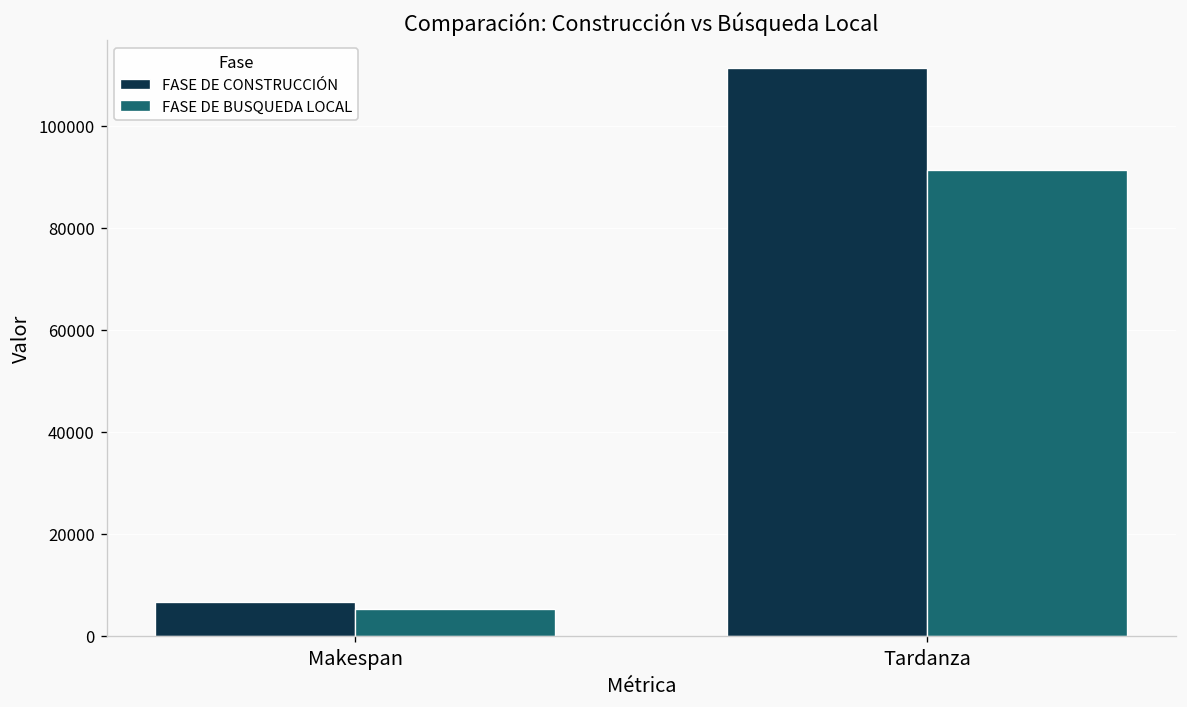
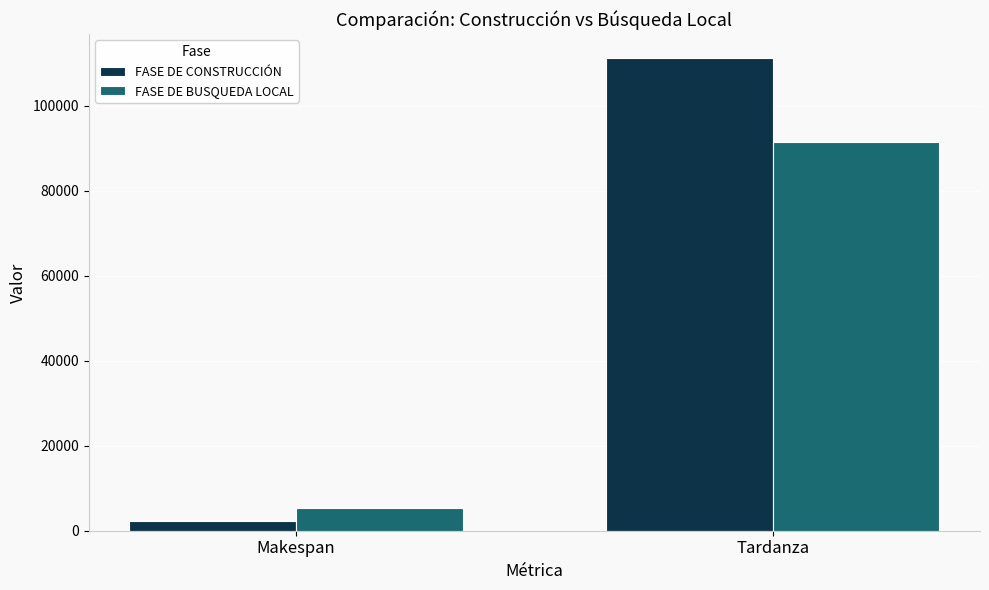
  {
    "FASE DE CONSTRUCCIÓN": {
-     "Makespan": 7000,
+     "Makespan": 2000,
      "Tardanza": 111000
    },
    "FASE DE BUSQUEDA LOCAL": {
      "Makespan": 5000,
      "Tardanza": 91000
    }
  }
